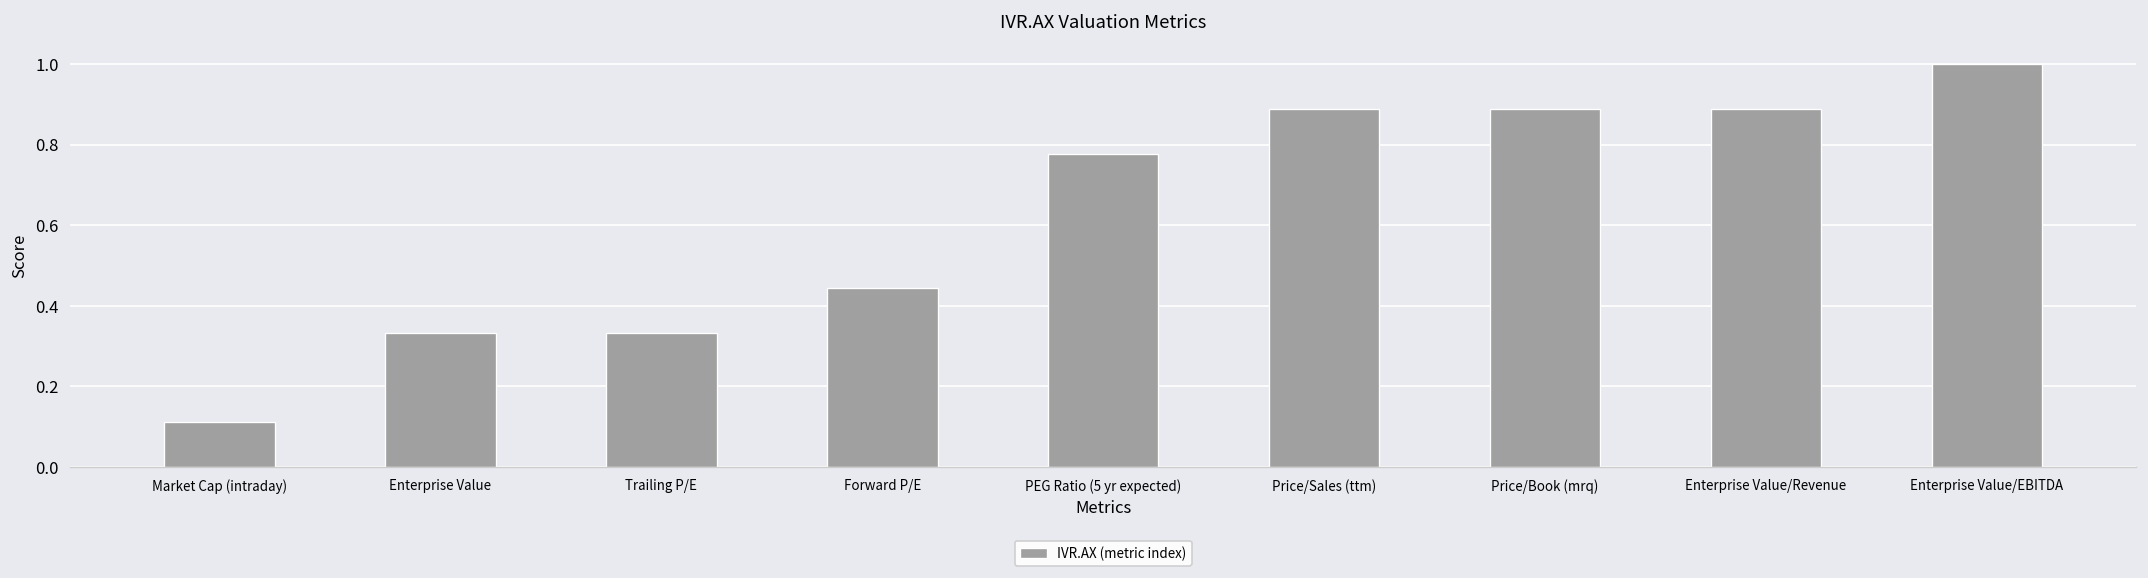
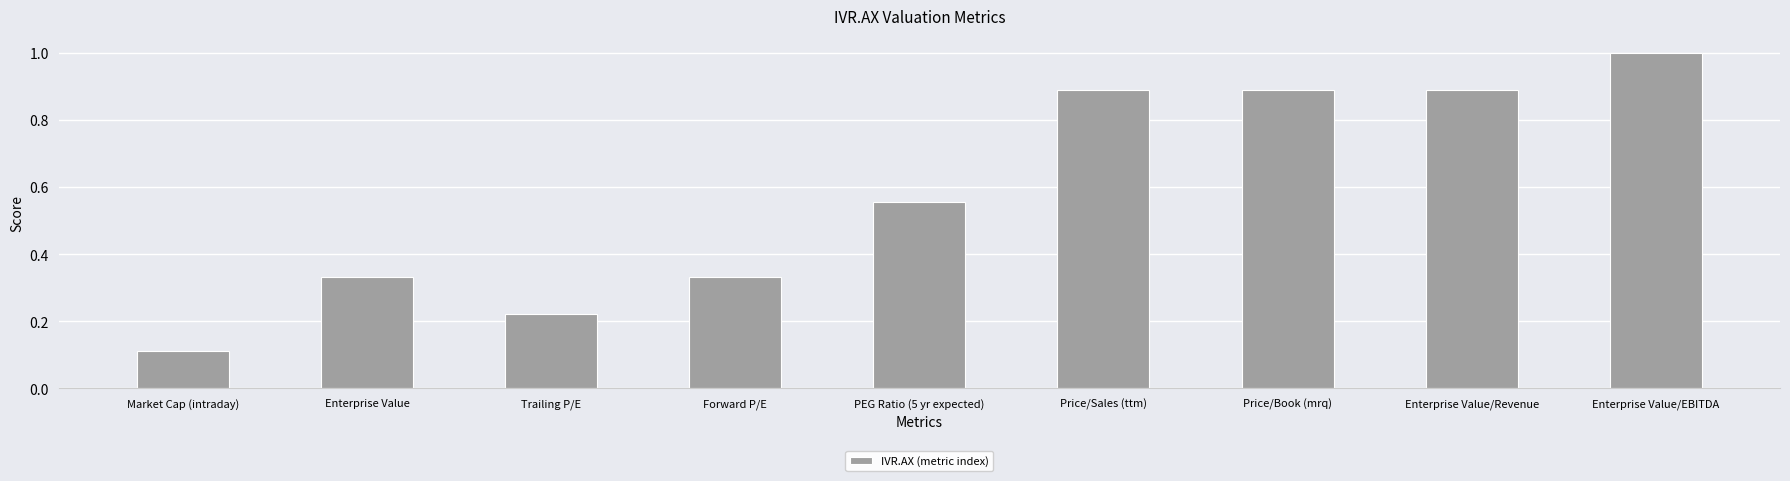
  {
    "Market Cap (intraday)": 0.11,
    "Enterprise Value": 0.33,
-   "Trailing P/E": 0.33,
-   "Forward P/E": 0.44,
-   "PEG Ratio (5 yr expected)": 0.78,
+   "Trailing P/E": 0.22,
+   "Forward P/E": 0.33,
+   "PEG Ratio (5 yr expected)": 0.56,
    "Price/Sales (ttm)": 0.89,
    "Price/Book (mrq)": 0.89,
    "Enterprise Value/Revenue": 0.89,
    "Enterprise Value/EBITDA": 1.00
  }
